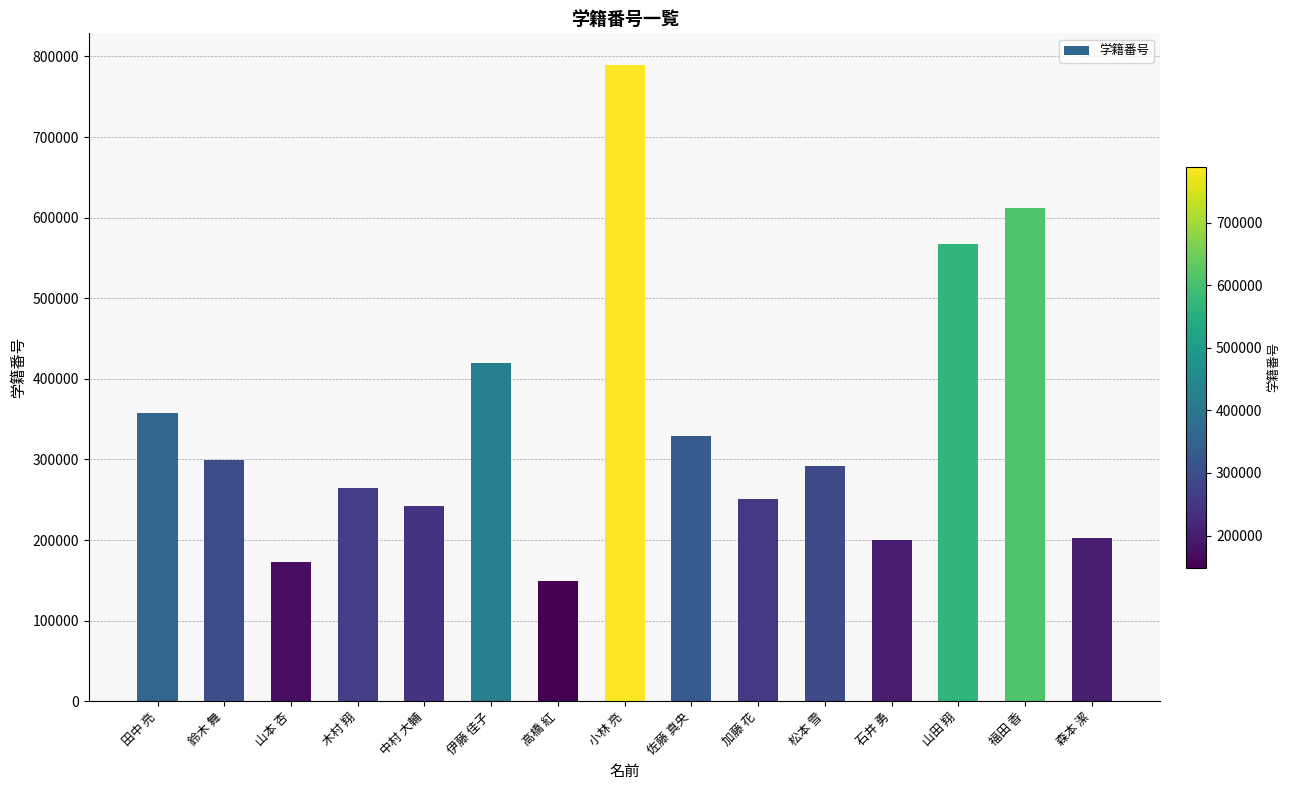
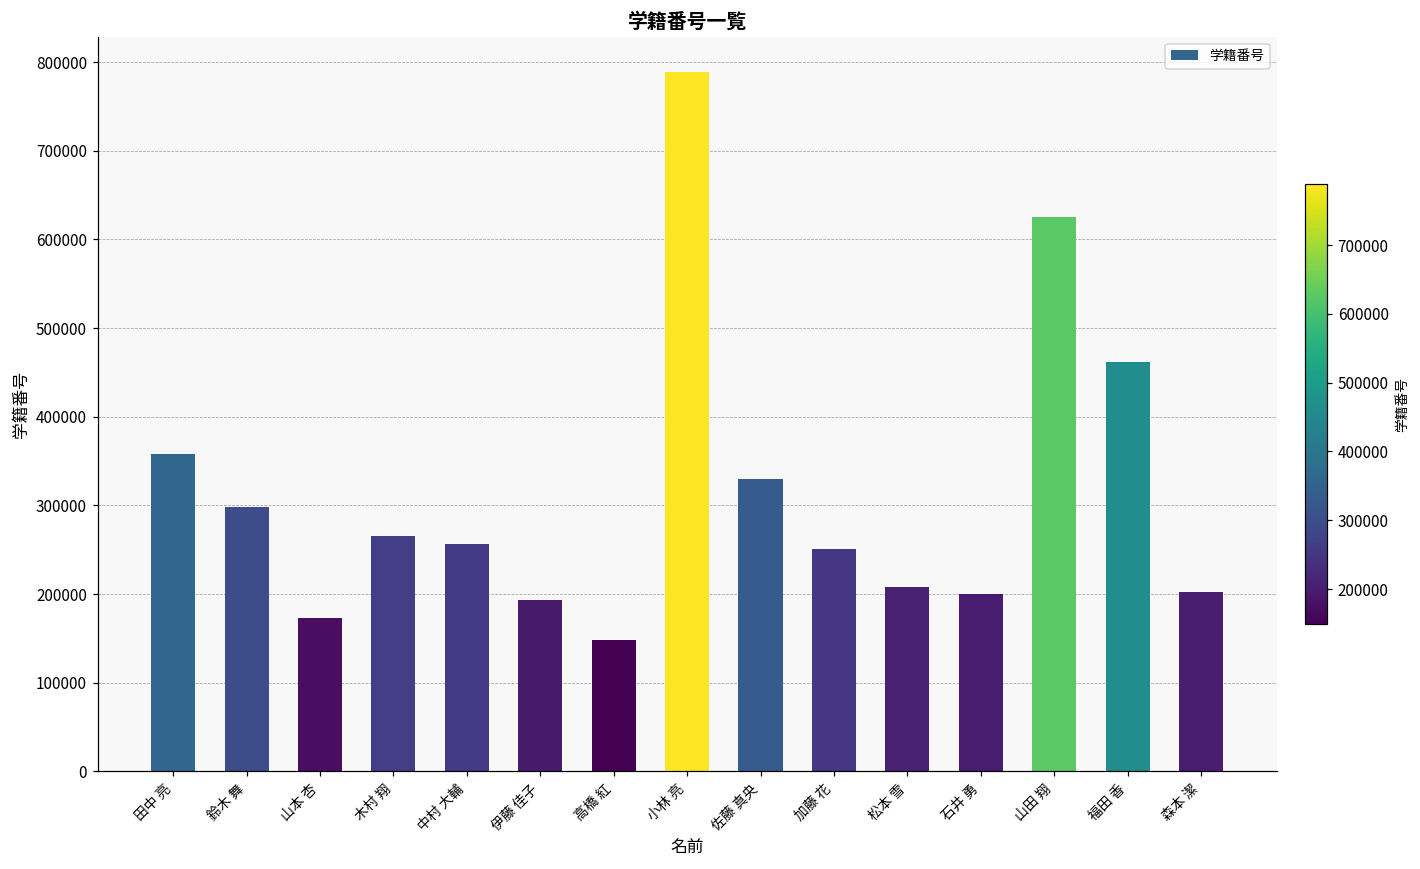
  {
    "田中 亮": 360000,
    "鈴木 舞": 300000,
    "山本 杏": 170000,
    "木村 翔": 270000,
-   "中村 大輔": 240000,
-   "伊藤 佳子": 420000,
+   "中村 大輔": 260000,
+   "伊藤 佳子": 190000,
    "高橋 紅": 150000,
    "小林 亮": 790000,
    "佐藤 真央": 330000,
    "加藤 花": 250000,
-   "松本 雪": 290000,
+   "松本 雪": 210000,
    "石井 勇": 200000,
-   "山田 翔": 570000,
-   "福田 香": 610000,
+   "山田 翔": 630000,
+   "福田 香": 460000,
    "森本 潔": 200000
  }
